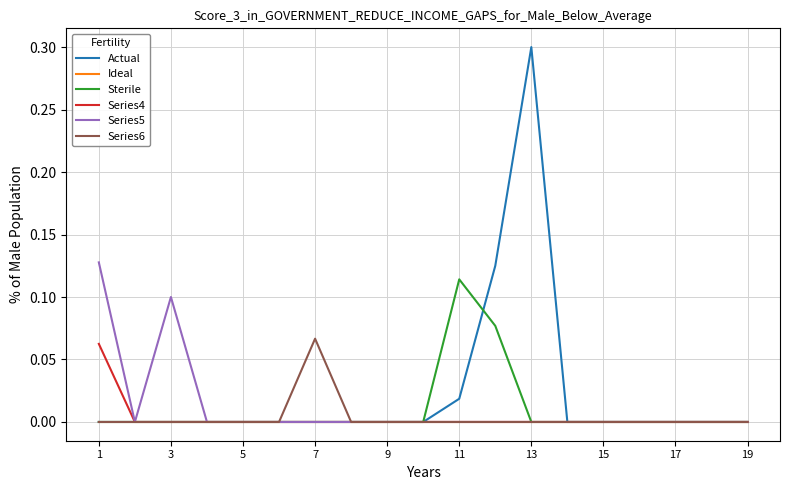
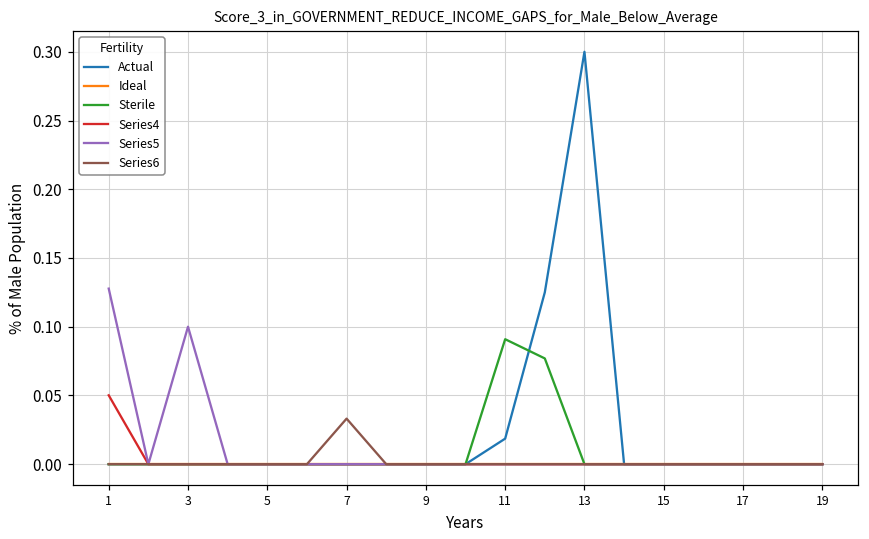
  {
    "Actual": {
      "11": 0.019,
      "13": 0.300
    },
    "Sterile": {
-     "11": 0.114
+     "11": 0.091
    },
    "Series4": {
-     "1": 0.063
+     "1": 0.050
    },
    "Series5": {
      "1": 0.128,
      "3": 0.100
    },
    "Series6": {
-     "7": 0.067
+     "7": 0.033
    }
  }
